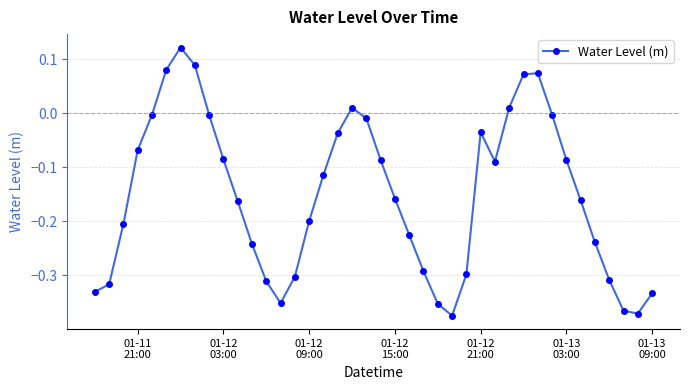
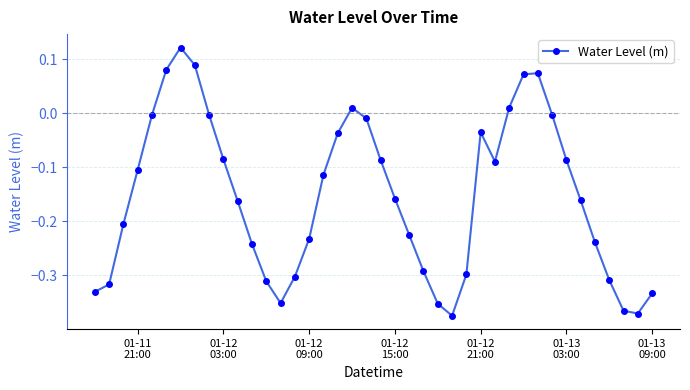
  {
-   "01-11 21:00": -0.07,
+   "01-11 21:00": -0.10,
    "01-12 03:00": -0.09,
-   "01-12 09:00": -0.20,
+   "01-12 09:00": -0.23,
    "01-12 15:00": -0.16,
    "01-12 21:00": -0.04,
    "01-13 03:00": -0.09,
    "01-13 09:00": -0.33
  }
